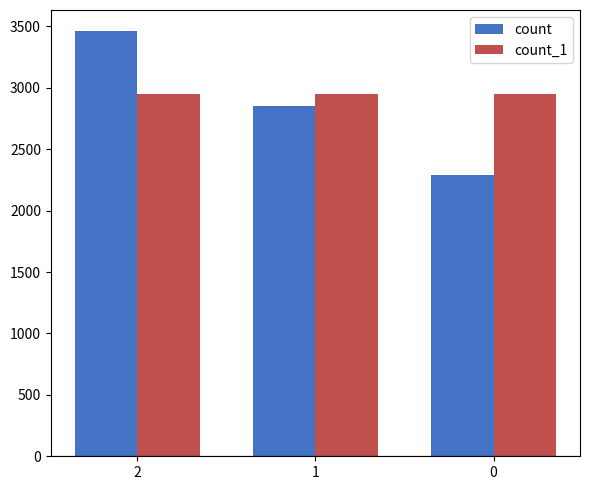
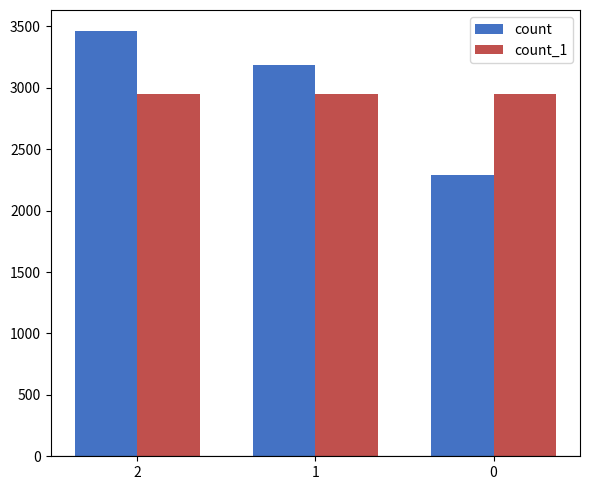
  {
    "count": {
      "2": 3460,
-     "1": 2850,
+     "1": 3190,
      "0": 2290
    },
    "count_1": {
      "2": 2950,
      "1": 2950,
      "0": 2950
    }
  }
